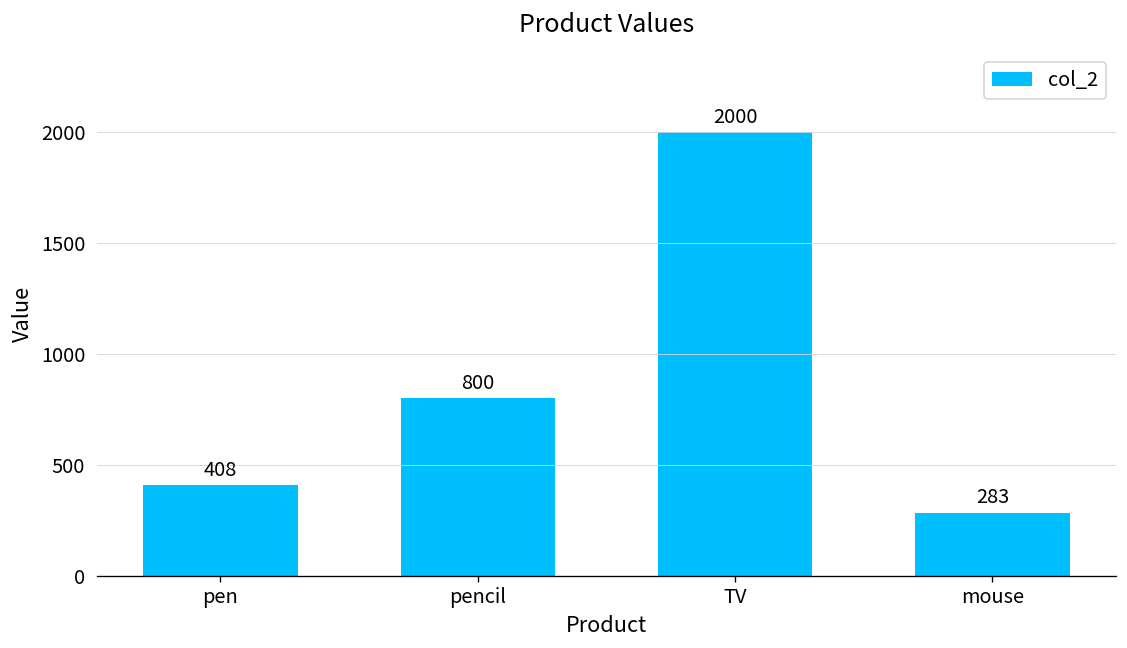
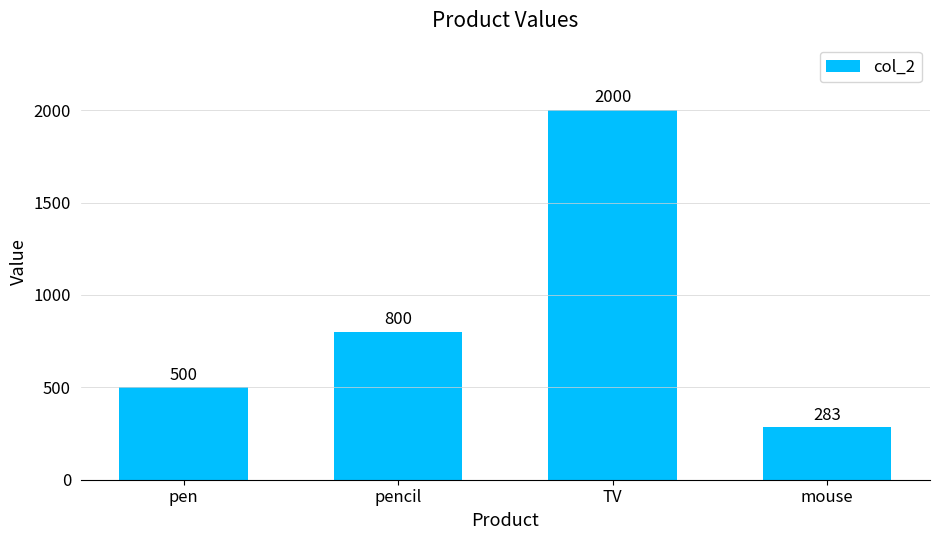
  {
-   "pen": 408,
+   "pen": 500,
    "pencil": 800,
    "TV": 2000,
    "mouse": 283
  }
